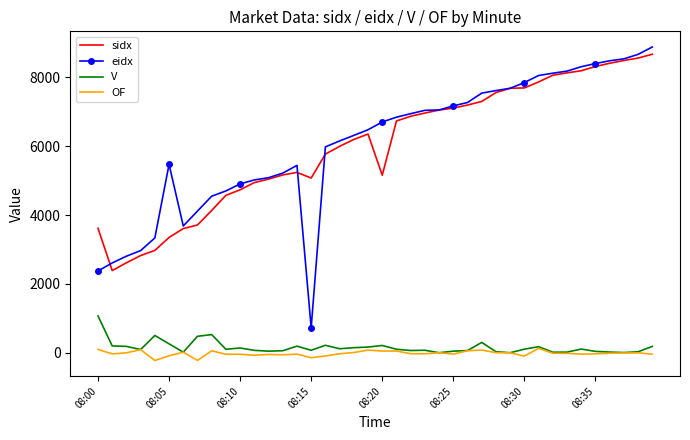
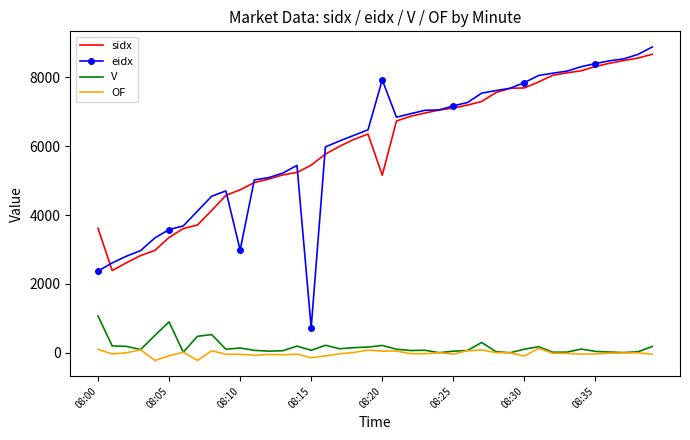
  {
    "sidx": {
      "08:00": 3600,
      "08:05": 3300,
      "08:10": 4700,
-     "08:15": 5100,
+     "08:15": 5400,
      "08:20": 5200,
      "08:30": 7700,
      "08:35": 8300
    },
    "eidx": {
      "08:00": 2400,
-     "08:05": 5500,
-     "08:10": 4900,
+     "08:05": 3600,
+     "08:10": 3000,
      "08:15": 700,
-     "08:20": 6700,
+     "08:20": 7900,
      "08:30": 7800,
      "08:35": 8400
    },
    "V": {
      "08:00": 1100,
-     "08:05": 300,
+     "08:05": 900,
      "08:10": 100,
      "08:15": 100,
      "08:20": 200,
      "08:25": 0,
      "08:30": 100
    },
    "OF": {
      "08:00": 100,
      "08:05": -100,
      "08:10": 0,
      "08:15": -100,
      "08:20": 100,
      "08:25": 0,
      "08:30": -100
    }
  }
